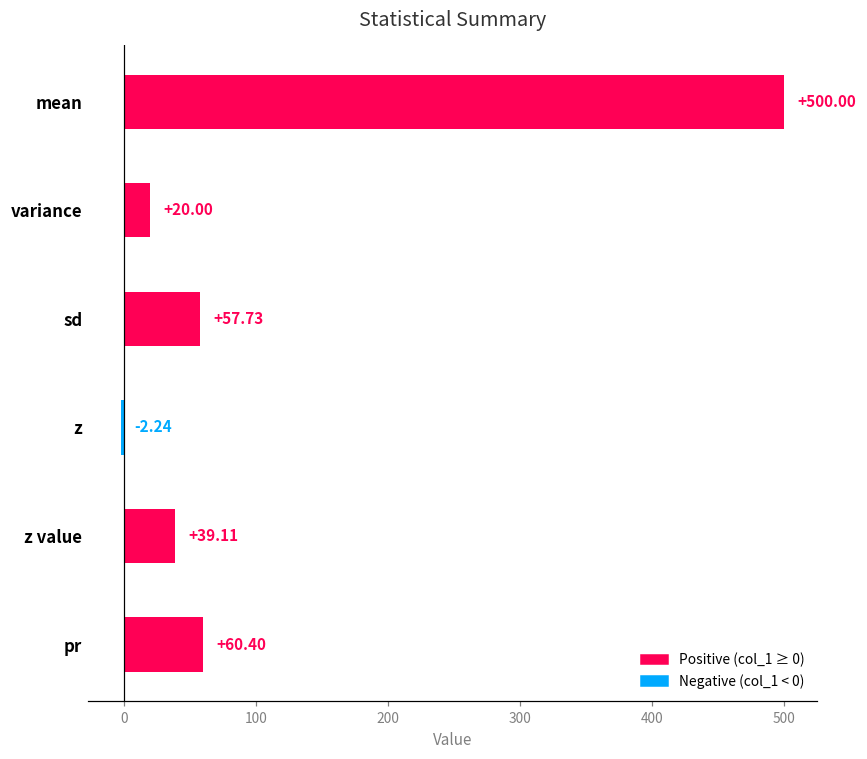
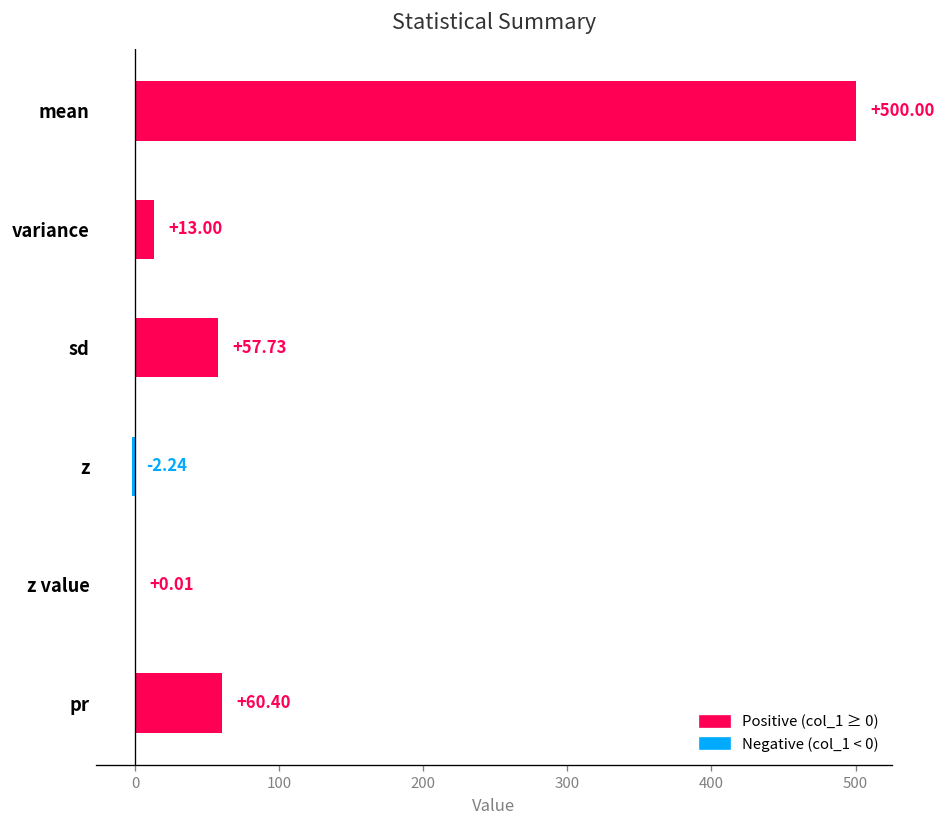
  {
    "mean": "+500.00",
-   "variance": "+20.00",
+   "variance": "+13.00",
    "sd": "+57.73",
    "z": "-2.24",
-   "z value": "+39.11",
+   "z value": "+0.01",
    "pr": "+60.40"
  }
